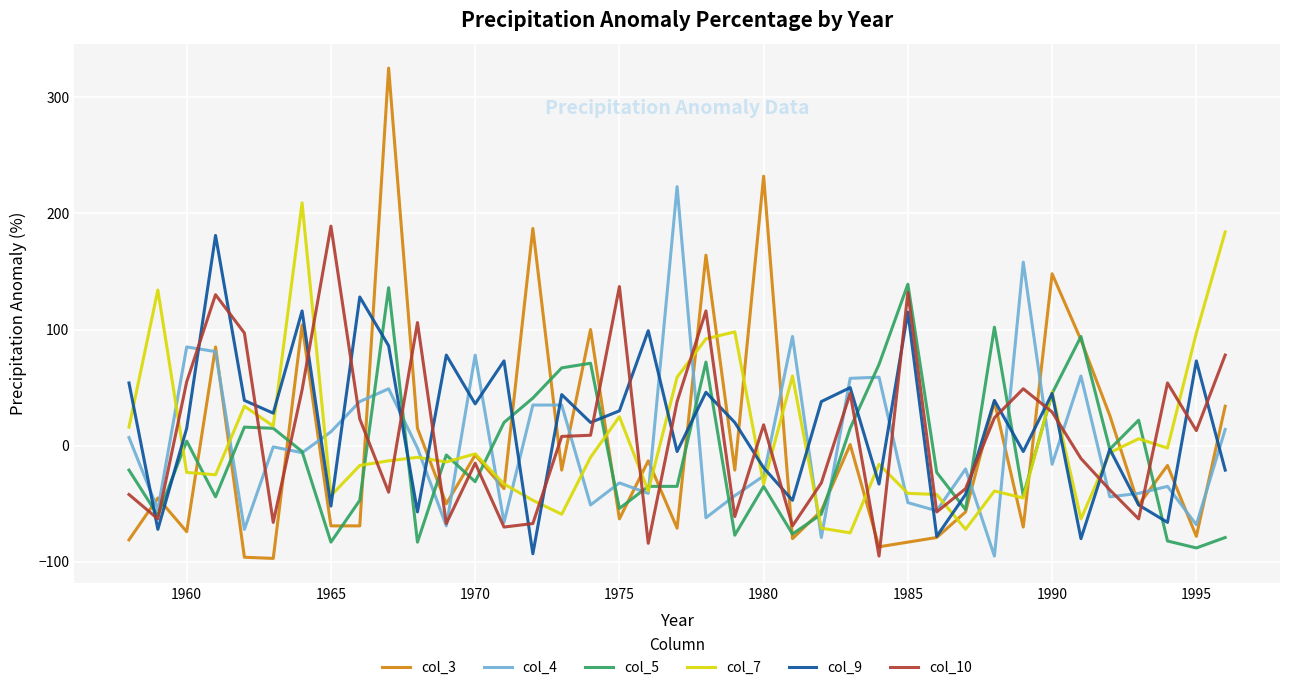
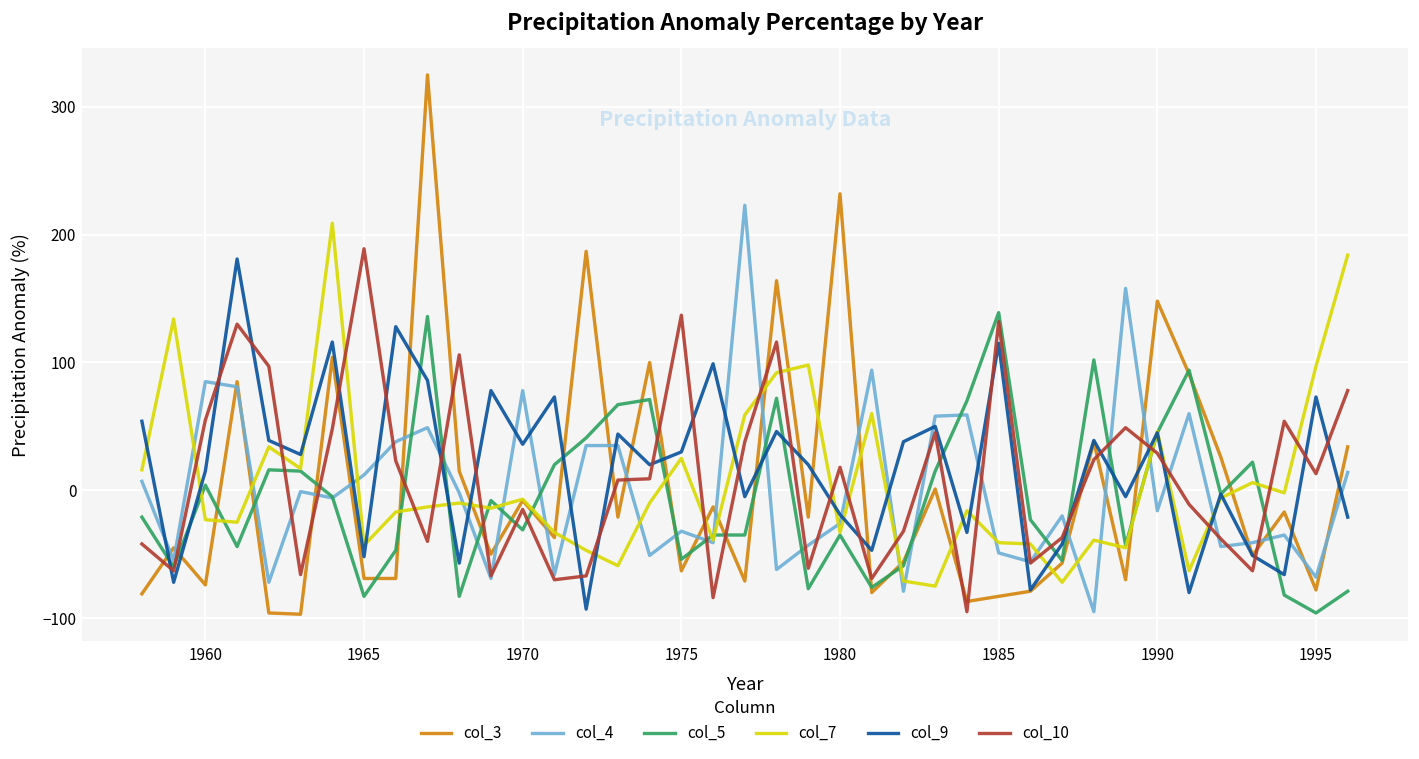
  {
    "col_3": {
      "1960": -74,
      "1965": -69,
      "1975": -63,
      "1980": 232,
      "1985": -83,
      "1990": 148,
      "1995": -78
    },
    "col_4": {
      "1960": 85,
      "1965": 12,
      "1970": 78,
      "1975": -32,
      "1980": -26,
      "1985": -49,
      "1990": -16,
      "1995": -68
    },
    "col_5": {
      "1960": 4,
      "1965": -83,
      "1970": -31,
      "1975": -54,
      "1985": 139,
-     "1995": -88
+     "1995": -96
    },
    "col_7": {
      "1960": -23,
      "1965": -43,
      "1975": 25,
      "1985": -41,
      "1995": 97
    },
    "col_9": {
      "1960": 15,
      "1965": -52,
      "1970": 36,
      "1975": 30,
      "1980": -19,
      "1985": 115,
      "1995": 73
    },
    "col_10": {
      "1960": 55,
      "1965": 189,
      "1970": -15,
      "1975": 137,
      "1980": 18,
      "1985": 132,
      "1990": 29,
      "1995": 13
    }
  }
